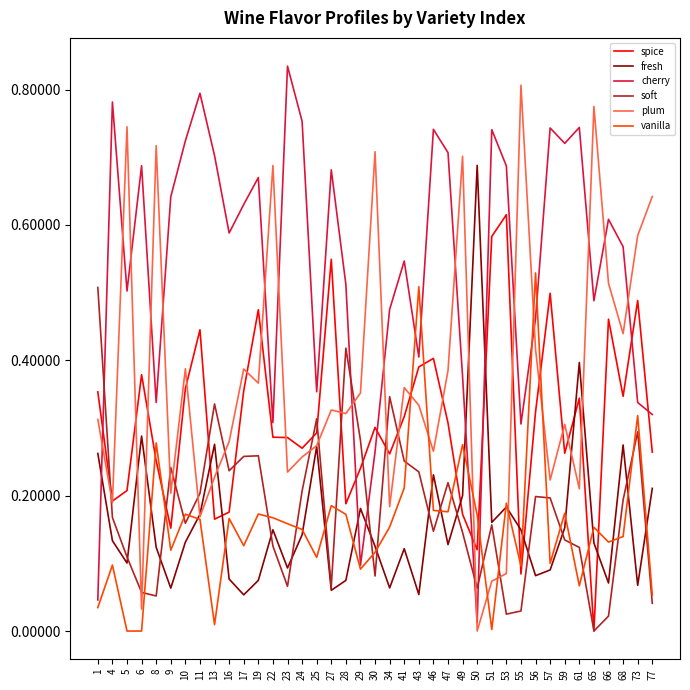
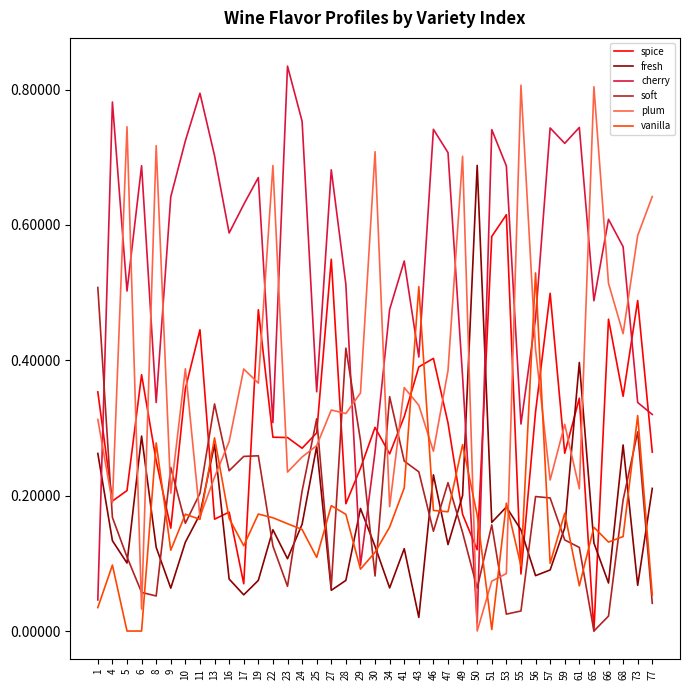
  {
    "spice": {
      "1": 0.35,
      "5": 0.21,
      "6": 0.38,
      "8": 0.25,
      "9": 0.15,
      "10": 0.36,
      "11": 0.45,
      "13": 0.17,
      "16": 0.18,
-     "17": 0.36,
+     "17": 0.07,
      "19": 0.47,
      "22": 0.29,
      "23": 0.29,
      "24": 0.27,
      "25": 0.29,
      "27": 0.55,
      "28": 0.19,
      "29": 0.24,
      "30": 0.30,
      "34": 0.26,
      "41": 0.32,
      "43": 0.39,
      "46": 0.40,
      "47": 0.31,
      "49": 0.17,
      "50": 0.12,
      "51": 0.58,
      "53": 0.62,
      "55": 0.08,
      "56": 0.32,
      "57": 0.50,
      "59": 0.26,
      "61": 0.34,
      "66": 0.46,
      "68": 0.35,
      "73": 0.49,
      "77": 0.26
    },
    "fresh": {
      "1": 0.26,
      "4": 0.13,
      "5": 0.10,
      "6": 0.29,
      "8": 0.12,
      "9": 0.06,
      "10": 0.13,
      "13": 0.28,
      "16": 0.08,
      "17": 0.05,
      "19": 0.07,
      "22": 0.15,
-     "23": 0.09,
-     "24": 0.14,
+     "23": 0.11,
+     "24": 0.16,
      "27": 0.06,
      "28": 0.07,
      "29": 0.18,
      "30": 0.13,
      "34": 0.06,
      "41": 0.12,
-     "43": 0.05,
+     "43": 0.02,
      "46": 0.23,
      "47": 0.13,
      "49": 0.20,
      "50": 0.69,
      "53": 0.18,
      "55": 0.15,
      "56": 0.08,
      "57": 0.09,
      "59": 0.15,
      "61": 0.40,
      "65": 0.13,
      "66": 0.07,
      "68": 0.27,
      "73": 0.07,
      "77": 0.21
    },
    "plum": {
      "1": 0.31,
      "5": 0.75,
      "6": 0.03,
      "8": 0.72,
      "9": 0.20,
      "10": 0.39,
      "13": 0.23,
      "16": 0.28,
      "17": 0.39,
      "19": 0.37,
      "22": 0.69,
      "23": 0.23,
      "24": 0.26,
      "27": 0.33,
      "28": 0.32,
      "29": 0.35,
      "30": 0.71,
      "34": 0.18,
      "41": 0.36,
      "43": 0.33,
      "46": 0.27,
      "47": 0.38,
      "49": 0.70,
      "50": 0.00,
      "51": 0.07,
      "53": 0.08,
      "55": 0.81,
      "56": 0.42,
      "57": 0.22,
      "59": 0.31,
      "61": 0.21,
-     "65": 0.78,
+     "65": 0.80,
      "66": 0.51,
      "68": 0.44,
      "73": 0.58,
      "77": 0.64
    },
    "vanilla": {
      "1": 0.03,
      "4": 0.10,
      "5": 0.00,
      "6": 0.00,
      "8": 0.28,
      "9": 0.12,
      "10": 0.17,
-     "13": 0.01,
+     "13": 0.29,
      "16": 0.17,
      "17": 0.13,
      "19": 0.17,
      "22": 0.17,
      "23": 0.16,
      "24": 0.15,
      "25": 0.11,
      "27": 0.19,
      "28": 0.17,
      "29": 0.09,
      "30": 0.12,
      "34": 0.15,
      "41": 0.21,
      "43": 0.51,
      "46": 0.18,
      "47": 0.18,
      "49": 0.28,
      "50": 0.17,
      "51": 0.00,
      "53": 0.19,
      "55": 0.10,
      "56": 0.53,
      "57": 0.10,
      "59": 0.17,
      "61": 0.07,
      "65": 0.15,
      "66": 0.13,
      "68": 0.14,
      "73": 0.32,
      "77": 0.05
    }
  }
